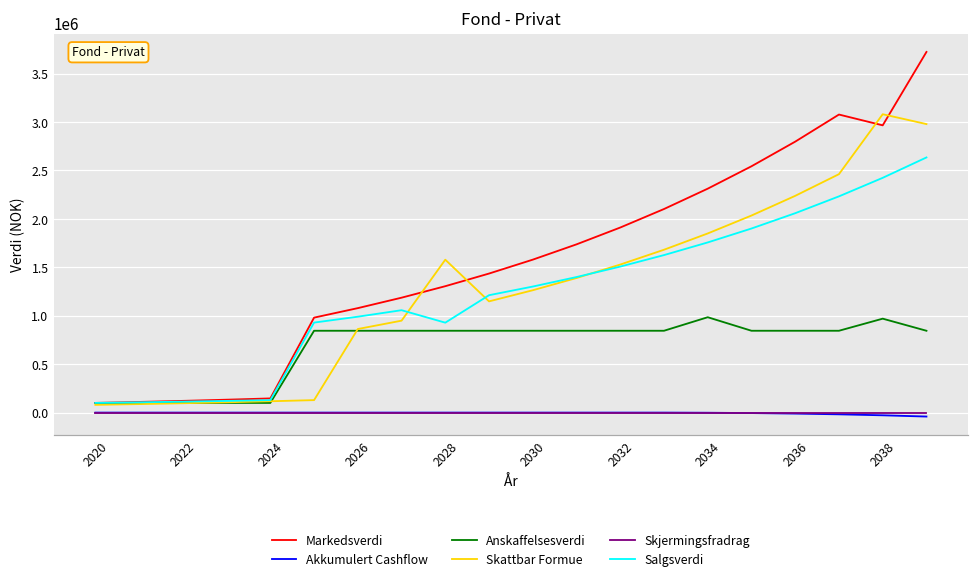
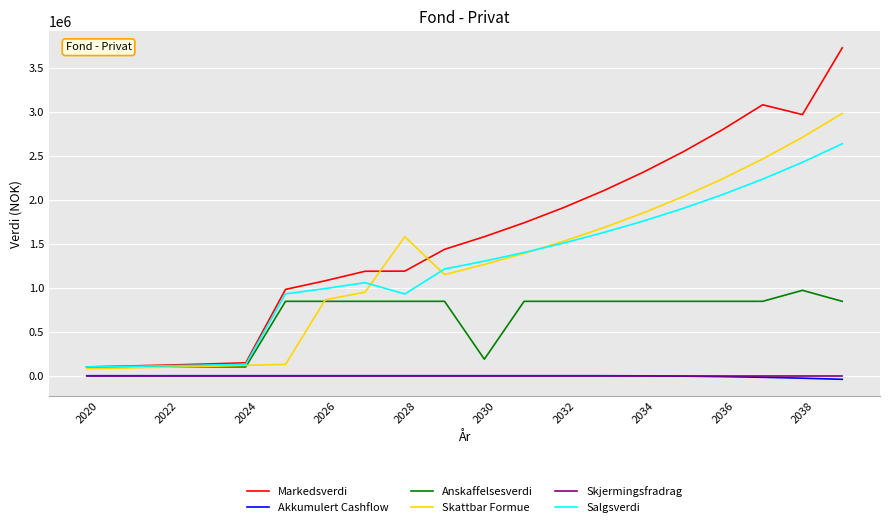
  {
    "Markedsverdi": {
      "2026": 1100000,
-     "2028": 1300000,
+     "2028": 1200000,
      "2030": 1600000,
      "2032": 1900000,
      "2034": 2300000,
      "2036": 2800000,
      "2038": 3000000
    },
    "Anskaffelsesverdi": {
      "2028": 800000,
-     "2030": 800000,
+     "2030": 200000,
      "2032": 800000,
-     "2034": 1000000,
+     "2034": 800000,
      "2036": 800000,
      "2038": 1000000
    },
    "Skattbar Formue": {
      "2028": 1600000,
      "2030": 1300000,
      "2034": 1800000,
      "2036": 2200000,
-     "2038": 3100000
+     "2038": 2700000
    },
    "Salgsverdi": {
      "2026": 1000000,
      "2028": 900000,
      "2030": 1300000,
      "2034": 1800000,
      "2036": 2100000,
      "2038": 2400000
    }
  }
